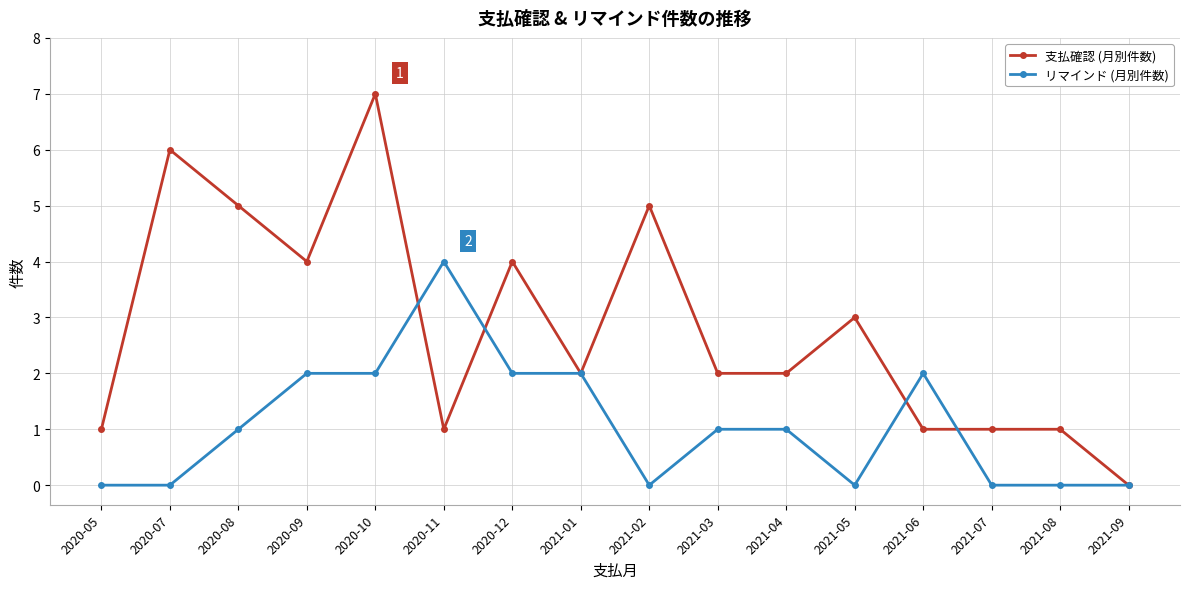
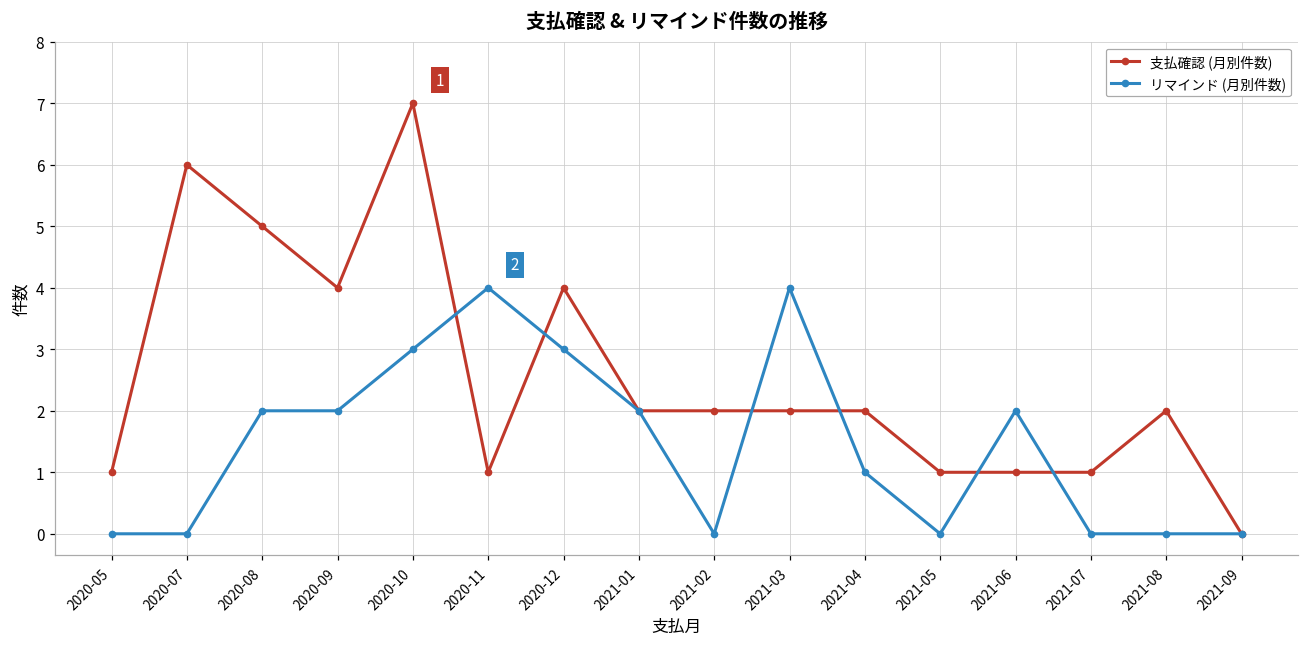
  {
    "支払確認 (月別件数)": {
      "2020-05": 1,
      "2020-07": 6,
      "2020-08": 5,
      "2020-09": 4,
      "2020-11": 1,
      "2020-12": 4,
-     "2021-02": 5,
+     "2021-02": 2,
      "2021-03": 2,
      "2021-04": 2,
-     "2021-05": 3,
+     "2021-05": 1,
      "2021-06": 1,
      "2021-07": 1,
-     "2021-08": 1
+     "2021-08": 2
    },
    "リマインド (月別件数)": {
      "2020-05": 0,
      "2020-07": 0,
-     "2020-08": 1,
+     "2020-08": 2,
      "2020-09": 2,
-     "2020-10": 2,
-     "2020-12": 2,
+     "2020-10": 3,
+     "2020-12": 3,
      "2021-02": 0,
-     "2021-03": 1,
+     "2021-03": 4,
      "2021-04": 1,
      "2021-05": 0,
      "2021-06": 2,
      "2021-07": 0,
      "2021-08": 0
    }
  }
